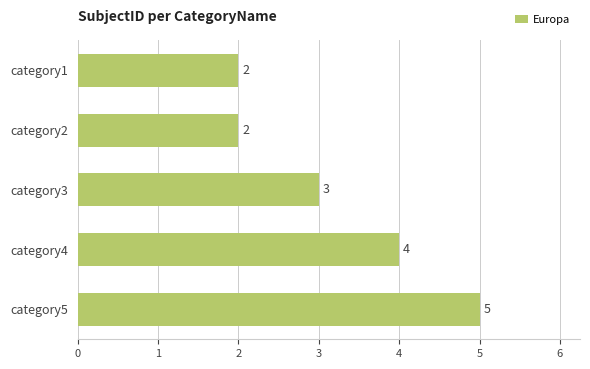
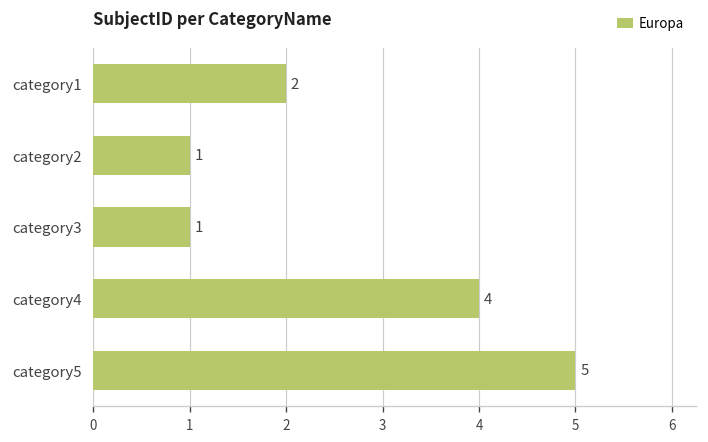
  {
    "category1": 2,
-   "category2": 2,
-   "category3": 3,
+   "category2": 1,
+   "category3": 1,
    "category4": 4,
    "category5": 5
  }
